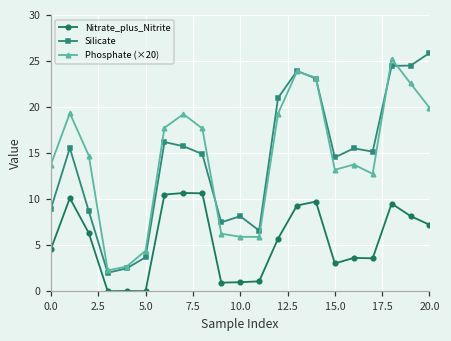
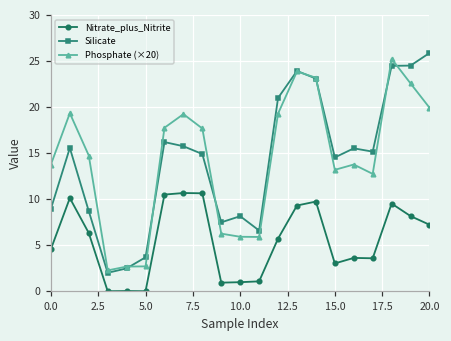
  {
    "Phosphate (×20)": {
      "0.0": 14,
-     "5.0": 4,
+     "5.0": 3,
      "10.0": 6,
      "15.0": 13,
      "20.0": 20
    }
  }
